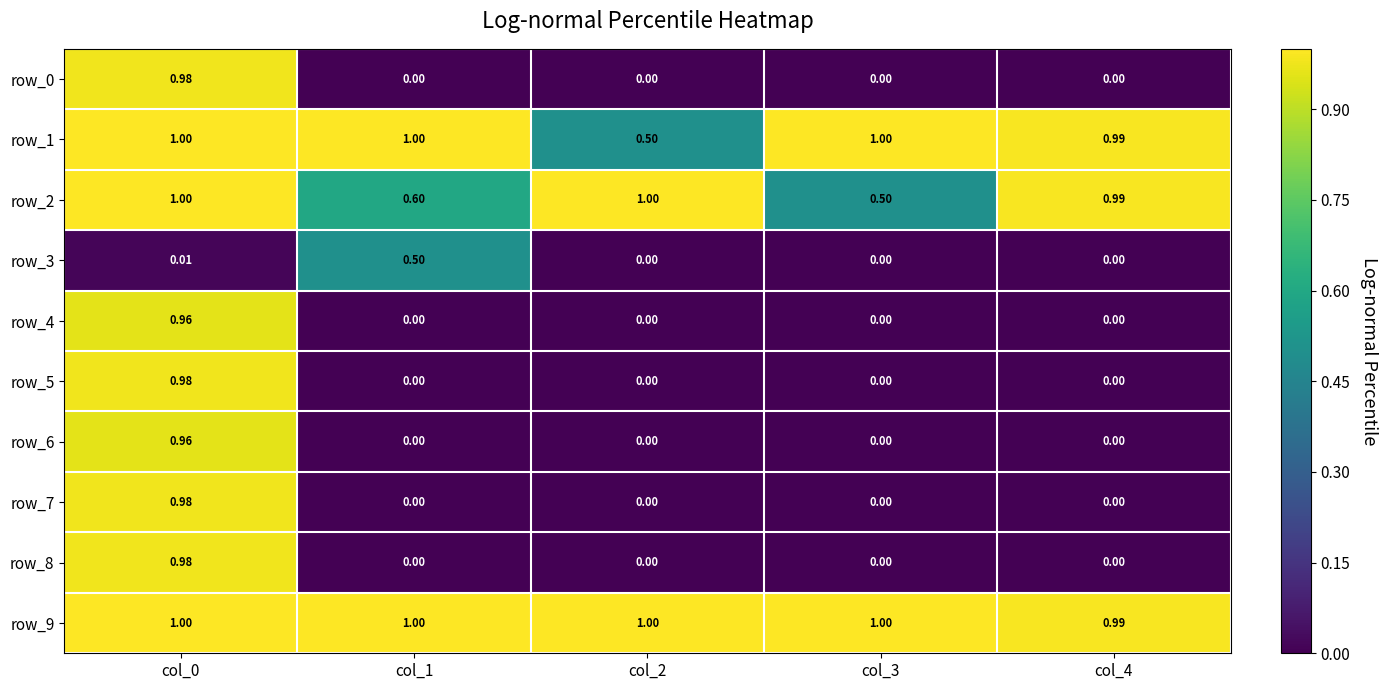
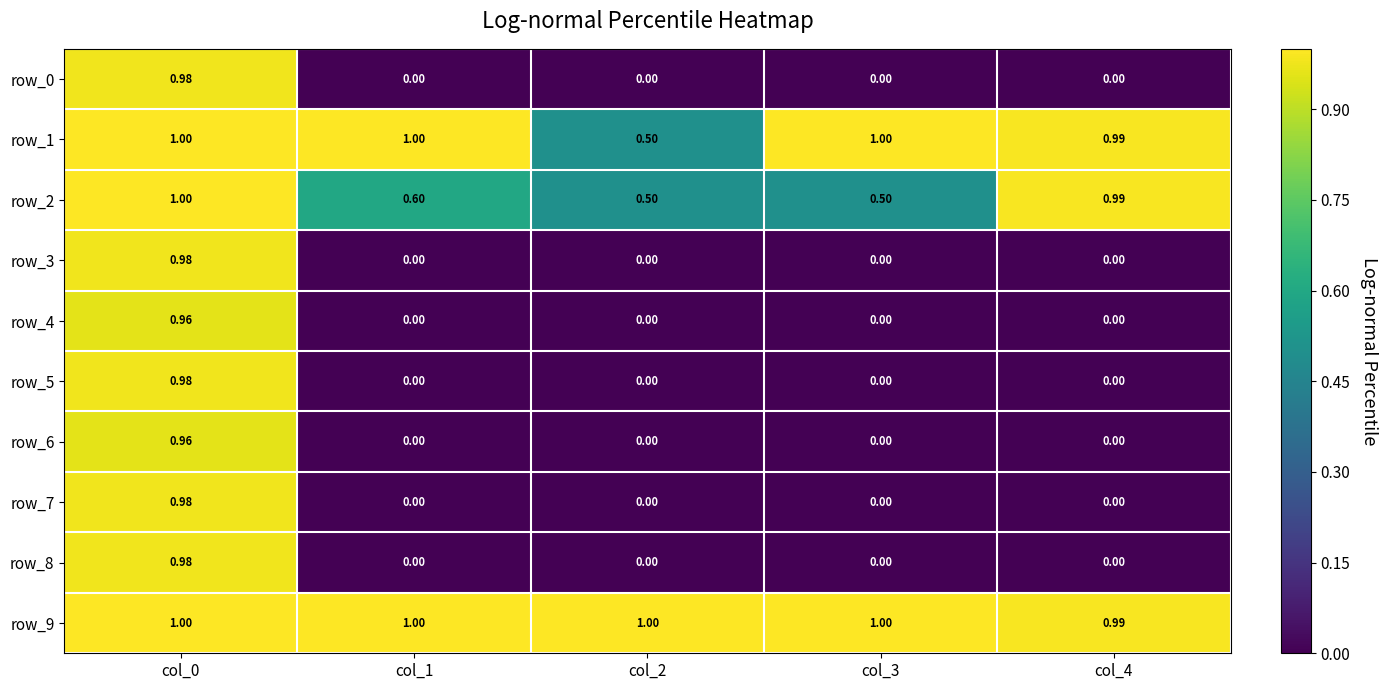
  {
    "row_0": {
      "col_0": 0.98,
      "col_1": 0.00,
      "col_2": 0.00,
      "col_3": 0.00,
      "col_4": 0.00
    },
    "row_1": {
      "col_0": 1.00,
      "col_1": 1.00,
      "col_2": 0.50,
      "col_3": 1.00,
      "col_4": 0.99
    },
    "row_2": {
      "col_0": 1.00,
      "col_1": 0.60,
-     "col_2": 1.00,
+     "col_2": 0.50,
      "col_3": 0.50,
      "col_4": 0.99
    },
    "row_3": {
-     "col_0": 0.01,
-     "col_1": 0.50,
+     "col_0": 0.98,
+     "col_1": 0.00,
      "col_2": 0.00,
      "col_3": 0.00,
      "col_4": 0.00
    },
    "row_4": {
      "col_0": 0.96,
      "col_1": 0.00,
      "col_2": 0.00,
      "col_3": 0.00,
      "col_4": 0.00
    },
    "row_5": {
      "col_0": 0.98,
      "col_1": 0.00,
      "col_2": 0.00,
      "col_3": 0.00,
      "col_4": 0.00
    },
    "row_6": {
      "col_0": 0.96,
      "col_1": 0.00,
      "col_2": 0.00,
      "col_3": 0.00,
      "col_4": 0.00
    },
    "row_7": {
      "col_0": 0.98,
      "col_1": 0.00,
      "col_2": 0.00,
      "col_3": 0.00,
      "col_4": 0.00
    },
    "row_8": {
      "col_0": 0.98,
      "col_1": 0.00,
      "col_2": 0.00,
      "col_3": 0.00,
      "col_4": 0.00
    },
    "row_9": {
      "col_0": 1.00,
      "col_1": 1.00,
      "col_2": 1.00,
      "col_3": 1.00,
      "col_4": 0.99
    }
  }
